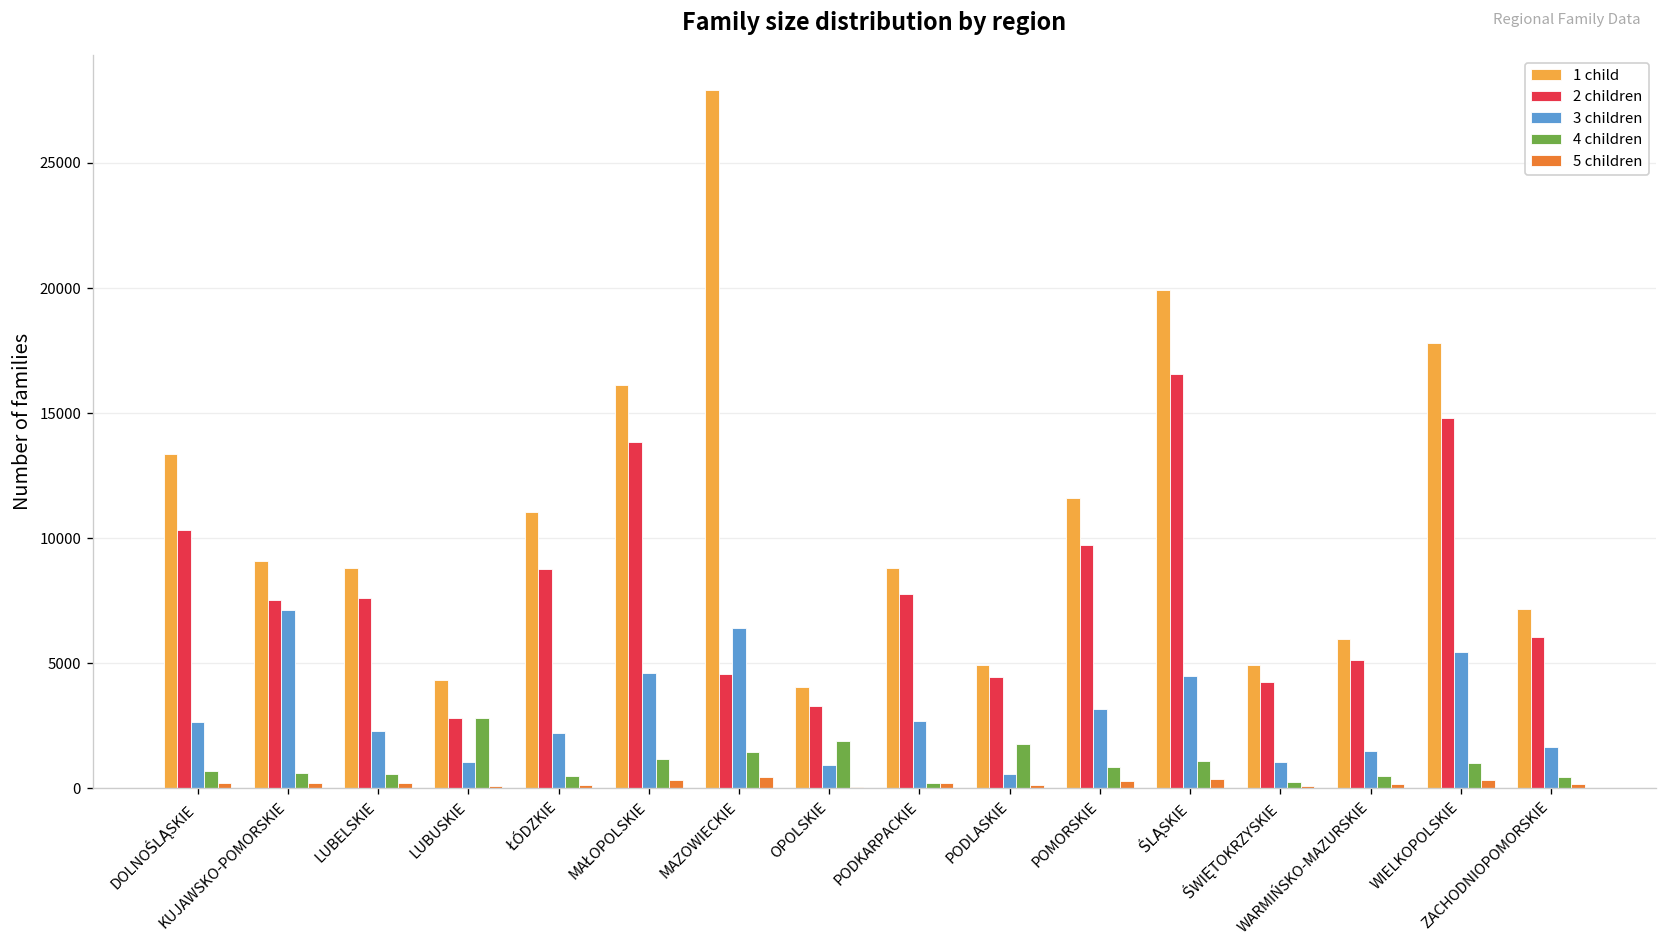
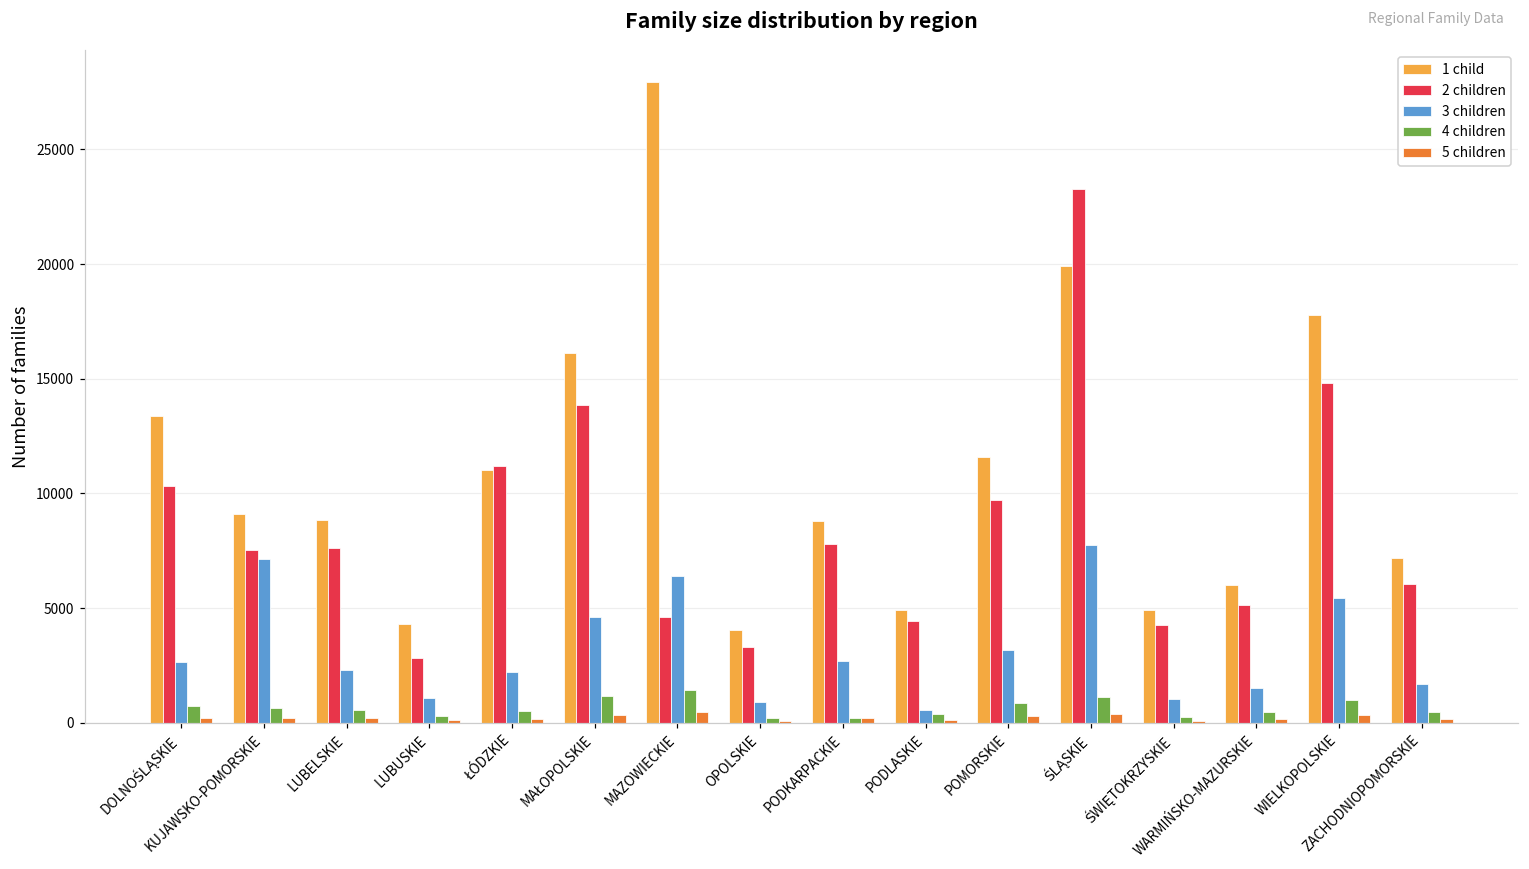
  {
    "2 children": {
      "DOLNOŚLĄSKIE": 10300,
      "KUJAWSKO-POMORSKIE": 7500,
      "LUBELSKIE": 7600,
      "LUBUSKIE": 2800,
-     "ŁÓDZKIE": 8800,
+     "ŁÓDZKIE": 11200,
      "MAŁOPOLSKIE": 13800,
      "MAZOWIECKIE": 4600,
      "OPOLSKIE": 3300,
      "PODKARPACKIE": 7800,
      "PODLASKIE": 4500,
      "POMORSKIE": 9700,
-     "ŚLĄSKIE": 16600,
+     "ŚLĄSKIE": 23300,
      "ŚWIĘTOKRZYSKIE": 4300,
      "WARMIŃSKO-MAZURSKIE": 5100,
      "WIELKOPOLSKIE": 14800,
      "ZACHODNIOPOMORSKIE": 6000
    },
    "3 children": {
      "DOLNOŚLĄSKIE": 2700,
      "KUJAWSKO-POMORSKIE": 7100,
      "LUBELSKIE": 2300,
      "LUBUSKIE": 1100,
      "ŁÓDZKIE": 2200,
      "MAŁOPOLSKIE": 4600,
      "MAZOWIECKIE": 6400,
      "OPOLSKIE": 900,
      "PODKARPACKIE": 2700,
      "PODLASKIE": 600,
      "POMORSKIE": 3200,
-     "ŚLĄSKIE": 4500,
+     "ŚLĄSKIE": 7700,
      "ŚWIĘTOKRZYSKIE": 1100,
      "WARMIŃSKO-MAZURSKIE": 1500,
      "WIELKOPOLSKIE": 5400,
      "ZACHODNIOPOMORSKIE": 1700
    },
    "4 children": {
      "DOLNOŚLĄSKIE": 700,
      "KUJAWSKO-POMORSKIE": 600,
      "LUBELSKIE": 600,
-     "LUBUSKIE": 2800,
+     "LUBUSKIE": 300,
      "ŁÓDZKIE": 500,
      "MAŁOPOLSKIE": 1200,
      "MAZOWIECKIE": 1400,
-     "OPOLSKIE": 1900,
+     "OPOLSKIE": 200,
      "PODKARPACKIE": 200,
-     "PODLASKIE": 1800,
+     "PODLASKIE": 400,
      "POMORSKIE": 900,
      "ŚLĄSKIE": 1100,
      "ŚWIĘTOKRZYSKIE": 300,
      "WARMIŃSKO-MAZURSKIE": 500,
      "WIELKOPOLSKIE": 1000,
      "ZACHODNIOPOMORSKIE": 500
    }
  }
